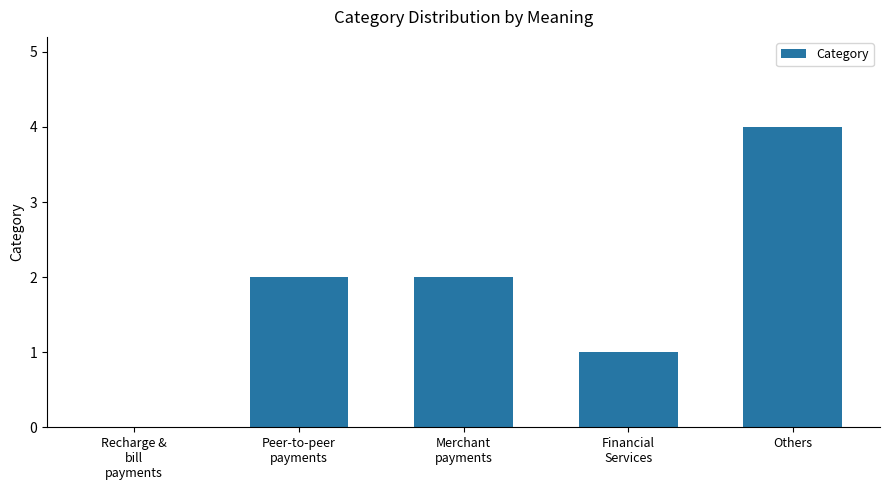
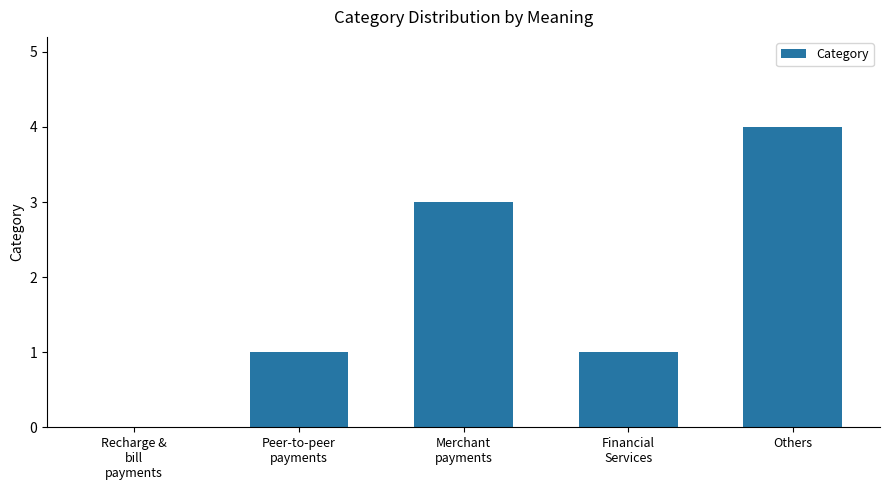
  {
    "Recharge & bill payments": 0,
-   "Peer-to-peer payments": 2,
-   "Merchant payments": 2,
+   "Peer-to-peer payments": 1,
+   "Merchant payments": 3,
    "Financial Services": 1,
    "Others": 4
  }
